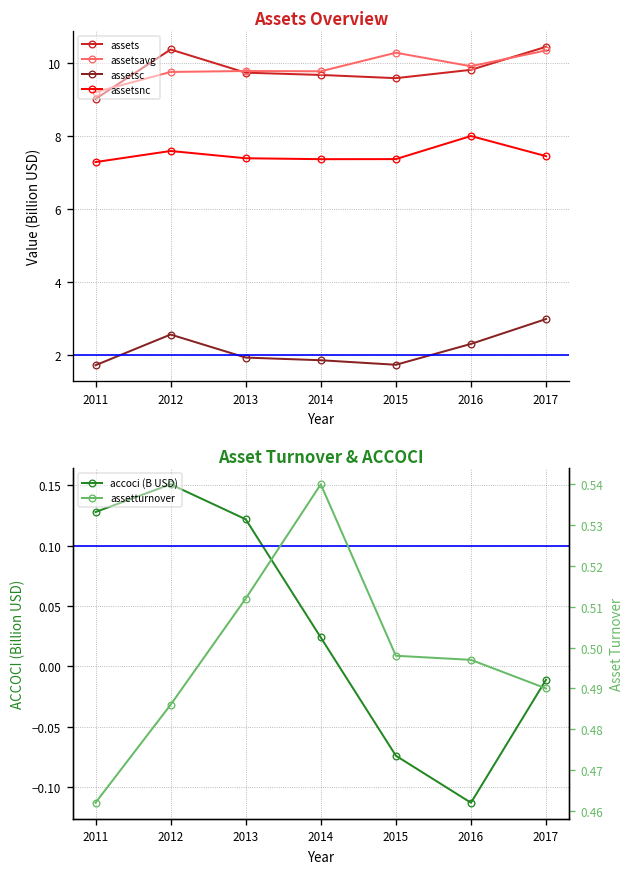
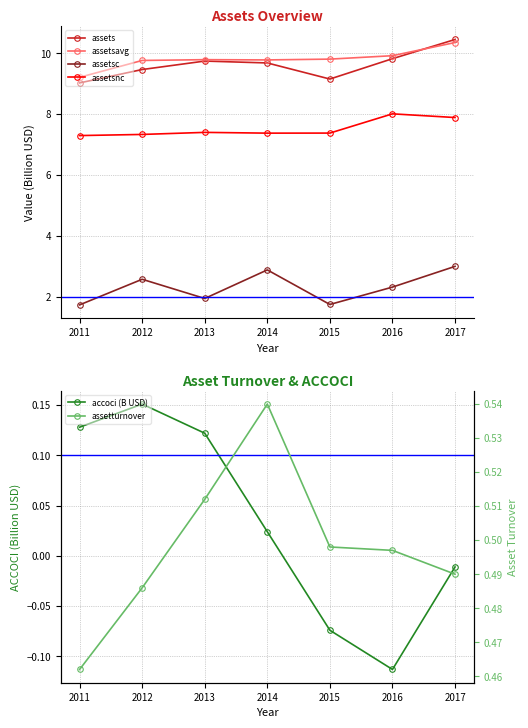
  {
    "Assets Overview": {
      "assets": {
-       "2012": 10.4,
+       "2012": 9.5,
        "2014": 9.7,
-       "2015": 9.6,
+       "2015": 9.2,
        "2016": 9.8,
        "2017": 10.5
      },
      "assetsavg": {
        "2012": 9.8,
        "2014": 9.8,
-       "2015": 10.3,
+       "2015": 9.8,
        "2016": 9.9,
        "2017": 10.4
      },
      "assetsc": {
        "2011": 1.7,
        "2012": 2.6,
        "2013": 1.9,
-       "2014": 1.9,
+       "2014": 2.9,
        "2015": 1.7,
        "2016": 2.3,
        "2017": 3.0
      },
      "assetsnc": {
        "2011": 7.3,
-       "2012": 7.6,
+       "2012": 7.3,
        "2013": 7.4,
        "2014": 7.4,
        "2015": 7.4,
        "2016": 8.0,
-       "2017": 7.5
+       "2017": 7.9
      }
    }
  }
